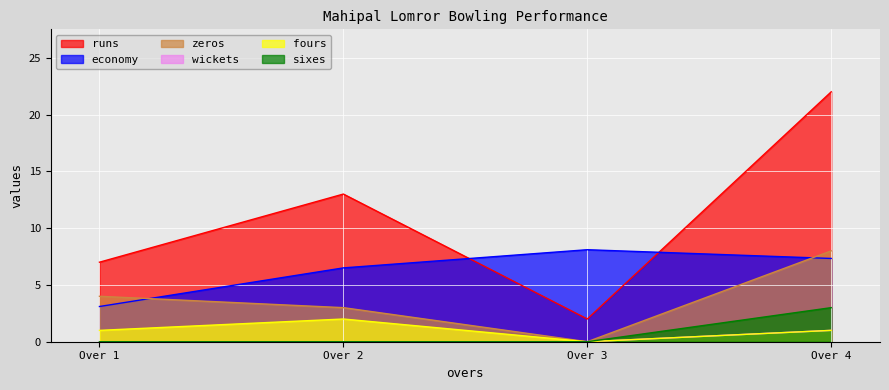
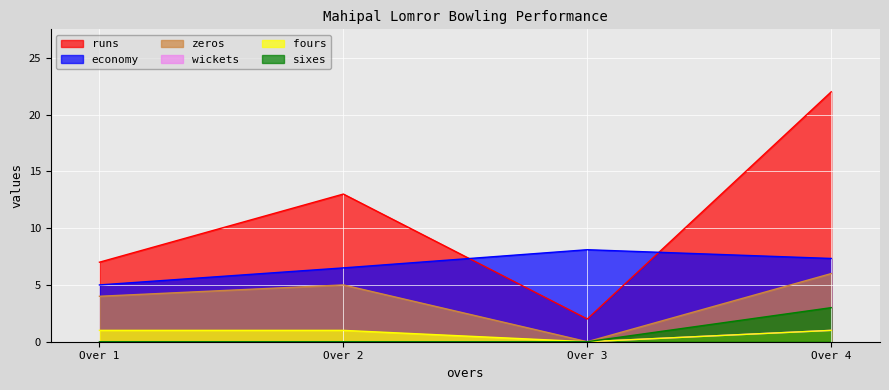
  {
    "runs": {
      "Over 1": 7.0,
      "Over 2": 13.0,
      "Over 3": 2.0,
      "Over 4": 22.0
    },
    "economy": {
-     "Over 1": 3.1,
+     "Over 1": 5.0,
      "Over 2": 6.5,
      "Over 3": 8.1,
      "Over 4": 7.3
    },
    "zeros": {
      "Over 1": 4,
-     "Over 2": 3,
-     "Over 4": 8
+     "Over 2": 5,
+     "Over 4": 6
    },
    "fours": {
      "Over 1": 1,
-     "Over 2": 2
+     "Over 2": 1
    },
    "sixes": {
      "Over 4": 3.0
    }
  }
